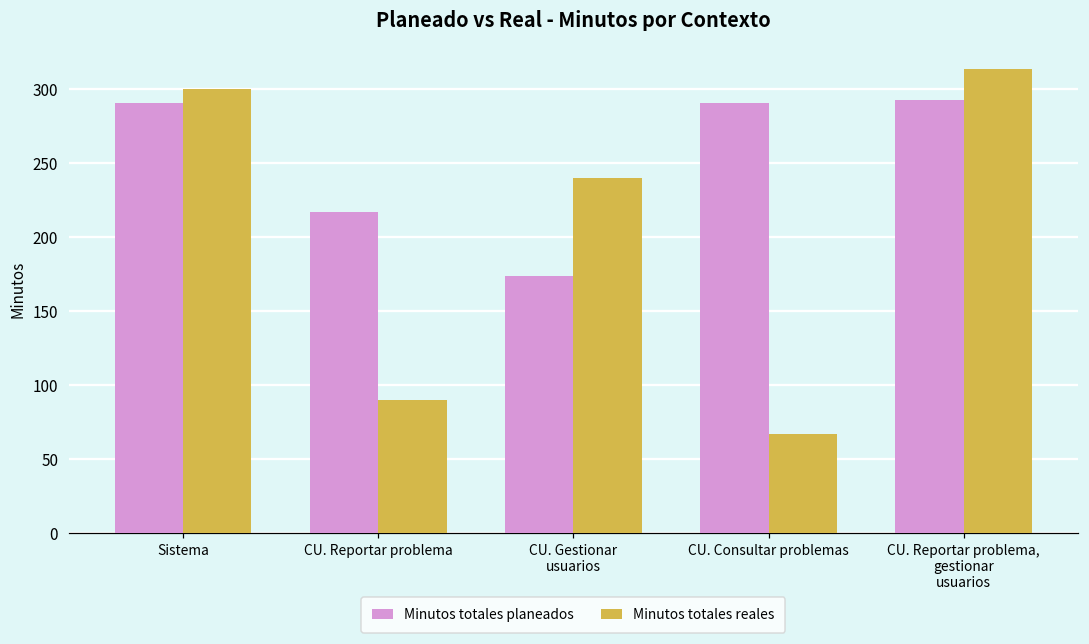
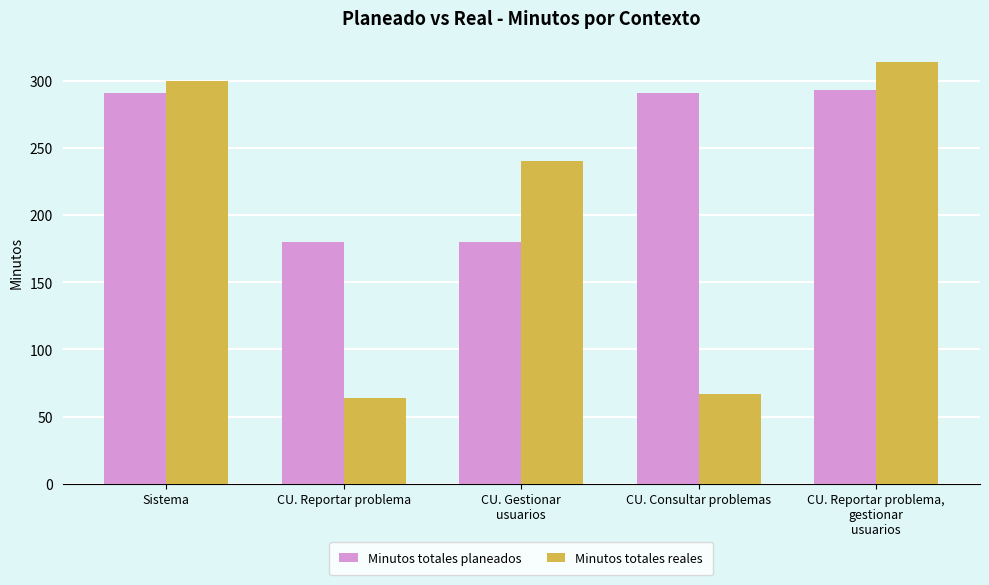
  {
    "Minutos totales planeados": {
      "Sistema": 291,
-     "CU. Reportar problema": 217,
-     "CU. Gestionar usuarios": 174,
+     "CU. Reportar problema": 180,
+     "CU. Gestionar usuarios": 180,
      "CU. Consultar problemas": 291,
      "CU. Reportar problema, gestionar usuarios": 293
    },
    "Minutos totales reales": {
      "Sistema": 300,
-     "CU. Reportar problema": 90,
+     "CU. Reportar problema": 64,
      "CU. Gestionar usuarios": 240,
      "CU. Consultar problemas": 67,
      "CU. Reportar problema, gestionar usuarios": 314
    }
  }
